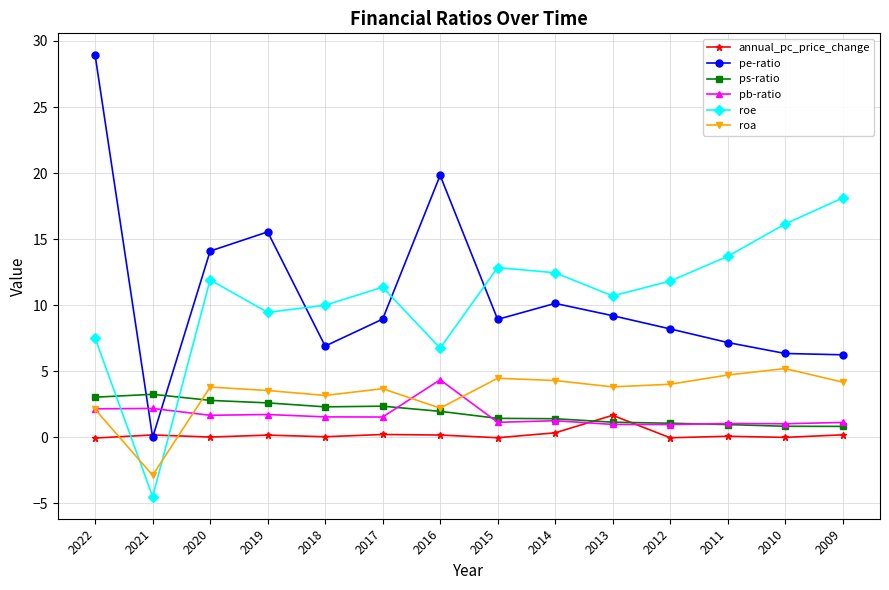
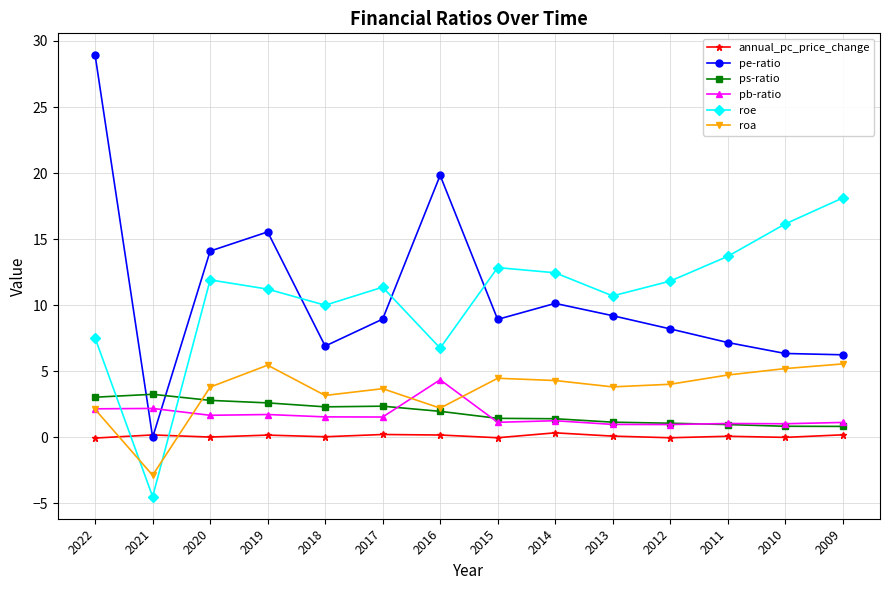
  {
    "annual_pc_price_change": {
      "2022": -0.1,
      "2020": 0.0,
      "2019": 0.2,
      "2018": 0.0,
      "2017": 0.2,
      "2016": 0.2,
      "2015": 0.0,
      "2014": 0.3,
-     "2013": 1.7,
+     "2013": 0.1,
      "2012": 0.0,
      "2011": 0.1,
      "2010": 0.0,
      "2009": 0.2
    },
    "pe-ratio": {
      "2022": 28.9,
      "2020": 14.1,
      "2019": 15.6,
      "2018": 6.9,
      "2017": 9.0,
      "2016": 19.8,
      "2015": 8.9,
      "2014": 10.1,
      "2013": 9.2,
      "2012": 8.2,
      "2011": 7.2,
      "2010": 6.4,
      "2009": 6.3
    },
    "ps-ratio": {
      "2022": 3.0,
      "2021": 3.3,
      "2020": 2.8,
      "2019": 2.6,
      "2018": 2.3,
      "2017": 2.4,
      "2016": 2.0,
      "2015": 1.4,
      "2009": 0.8
    },
    "pb-ratio": {
      "2021": 2.2,
      "2020": 1.7,
      "2019": 1.7,
      "2018": 1.6,
      "2017": 1.5,
      "2016": 4.4,
      "2015": 1.1,
      "2009": 1.1
    },
    "roe": {
      "2022": 7.5,
      "2021": -4.5,
      "2020": 11.9,
-     "2019": 9.5,
+     "2019": 11.2,
      "2018": 10.0,
      "2017": 11.4,
      "2016": 6.8,
      "2015": 12.8,
      "2014": 12.5,
      "2013": 10.7,
      "2012": 11.8,
      "2011": 13.7,
      "2010": 16.1,
      "2009": 18.1
    },
    "roa": {
      "2021": -2.9,
      "2020": 3.8,
-     "2019": 3.5,
+     "2019": 5.5,
      "2018": 3.2,
      "2017": 3.7,
      "2016": 2.2,
      "2015": 4.5,
      "2014": 4.3,
      "2013": 3.8,
      "2012": 4.0,
      "2011": 4.7,
      "2010": 5.2,
-     "2009": 4.2
+     "2009": 5.6
    }
  }
